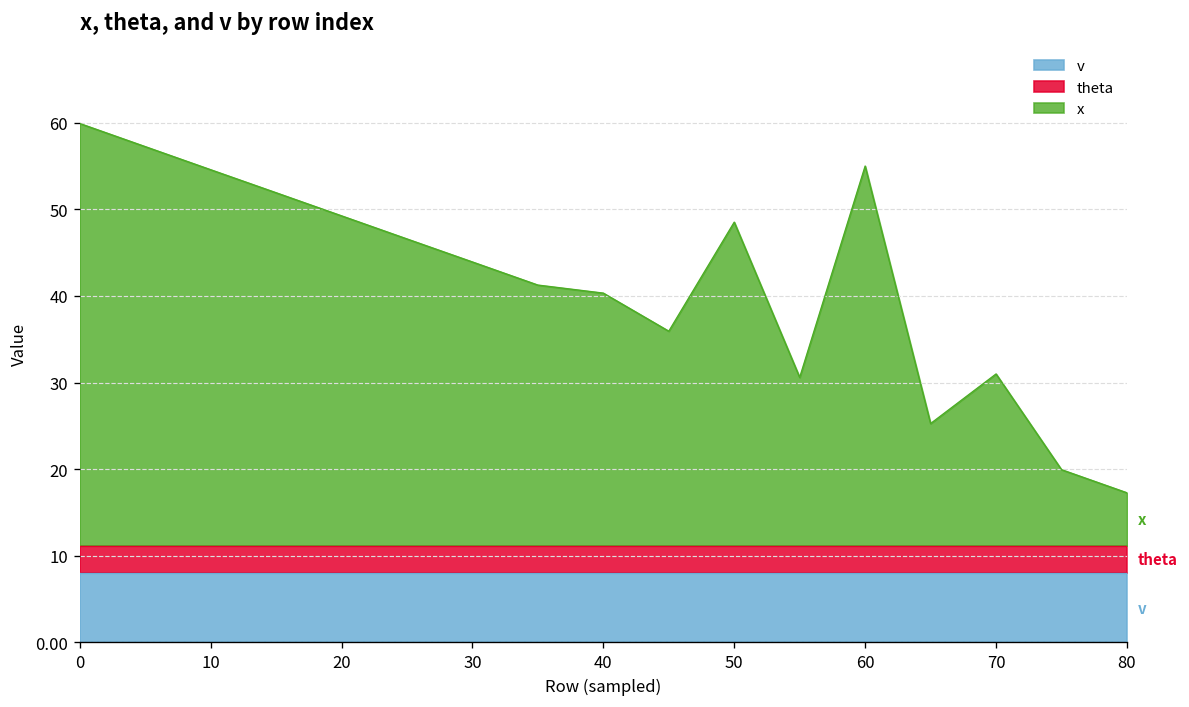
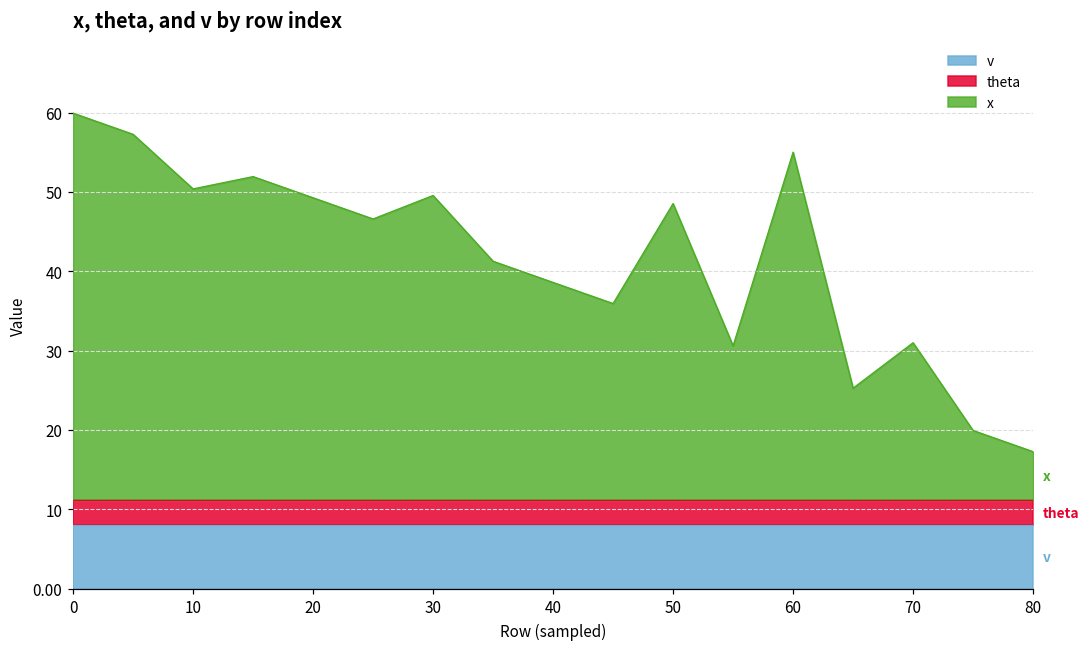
  {
    "v": {
      "0": 8,
      "10": 8,
      "20": 8,
      "30": 8,
      "40": 8,
      "50": 8,
      "60": 8,
      "70": 8,
      "80": 8
    },
    "theta": {
      "0": 11,
      "10": 11,
      "20": 11,
      "30": 11,
      "40": 11,
      "50": 11,
      "60": 11,
      "70": 11,
      "80": 11
    },
    "x": {
      "0": 60,
-     "10": 55,
+     "10": 50,
      "20": 49,
-     "30": 44,
-     "40": 40,
+     "30": 50,
+     "40": 39,
      "50": 49,
      "60": 55,
      "70": 31,
      "80": 17
    }
  }
